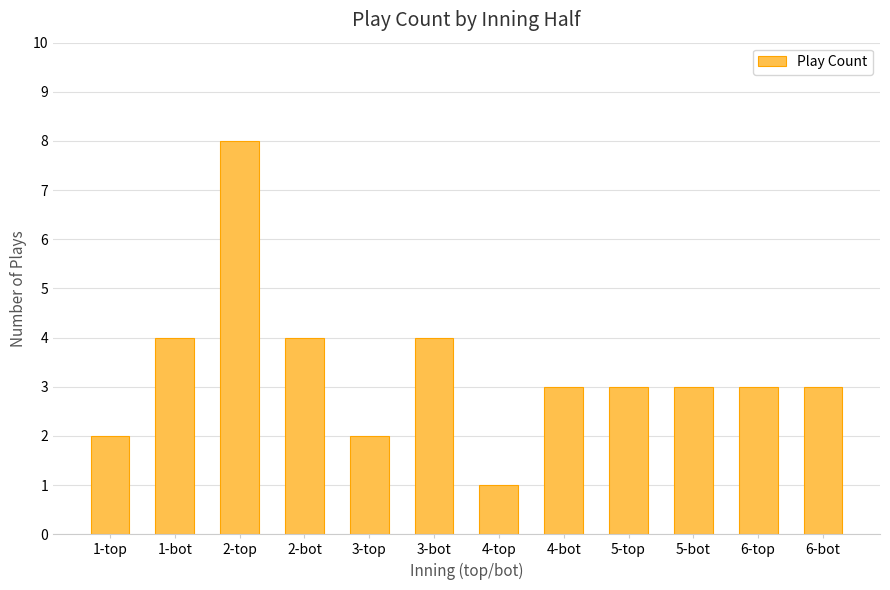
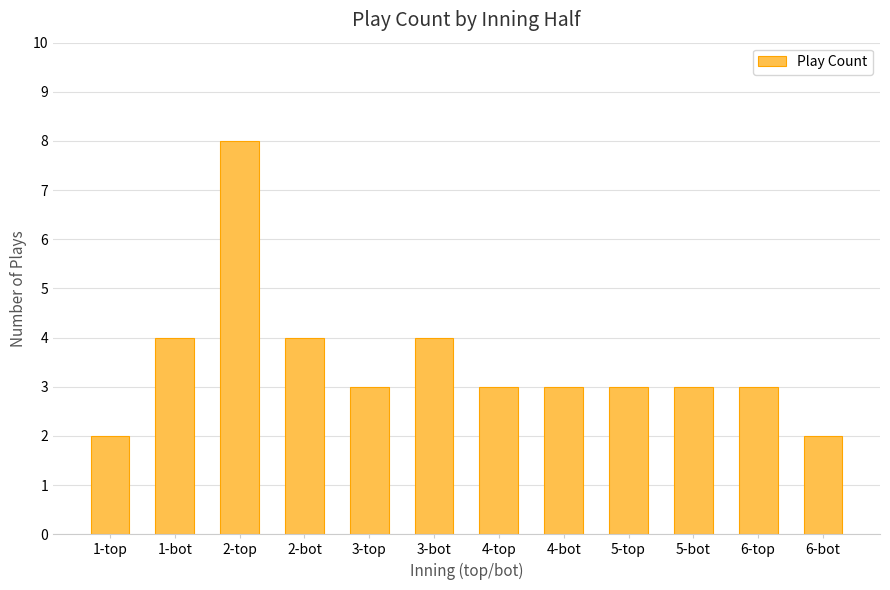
  {
    "1-top": 2,
    "1-bot": 4,
    "2-top": 8,
    "2-bot": 4,
-   "3-top": 2,
+   "3-top": 3,
    "3-bot": 4,
-   "4-top": 1,
+   "4-top": 3,
    "4-bot": 3,
    "5-top": 3,
    "5-bot": 3,
    "6-top": 3,
-   "6-bot": 3
+   "6-bot": 2
  }
